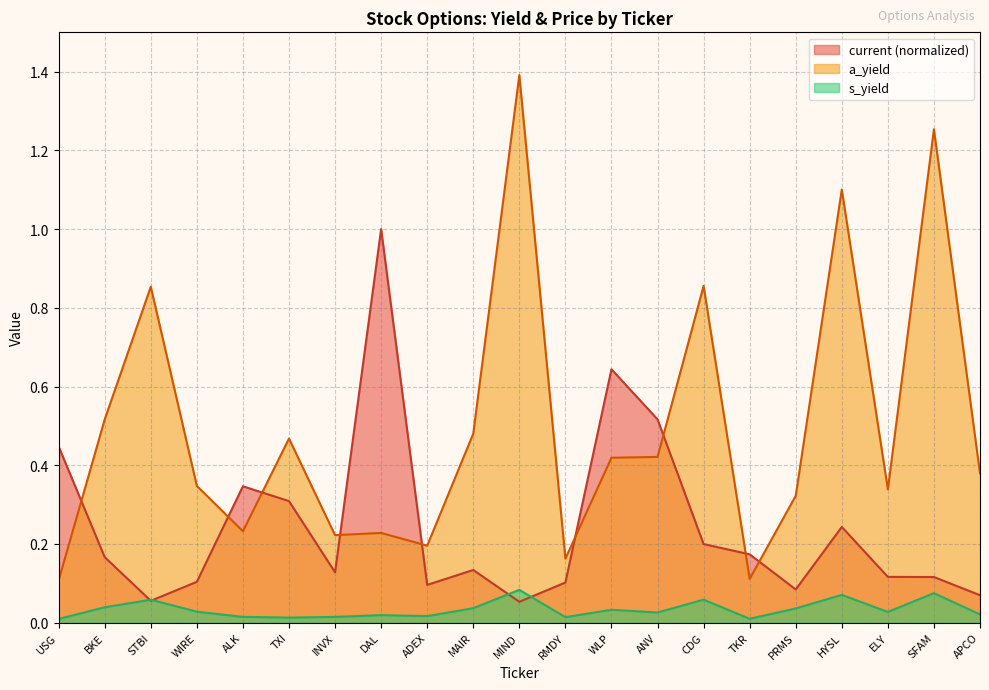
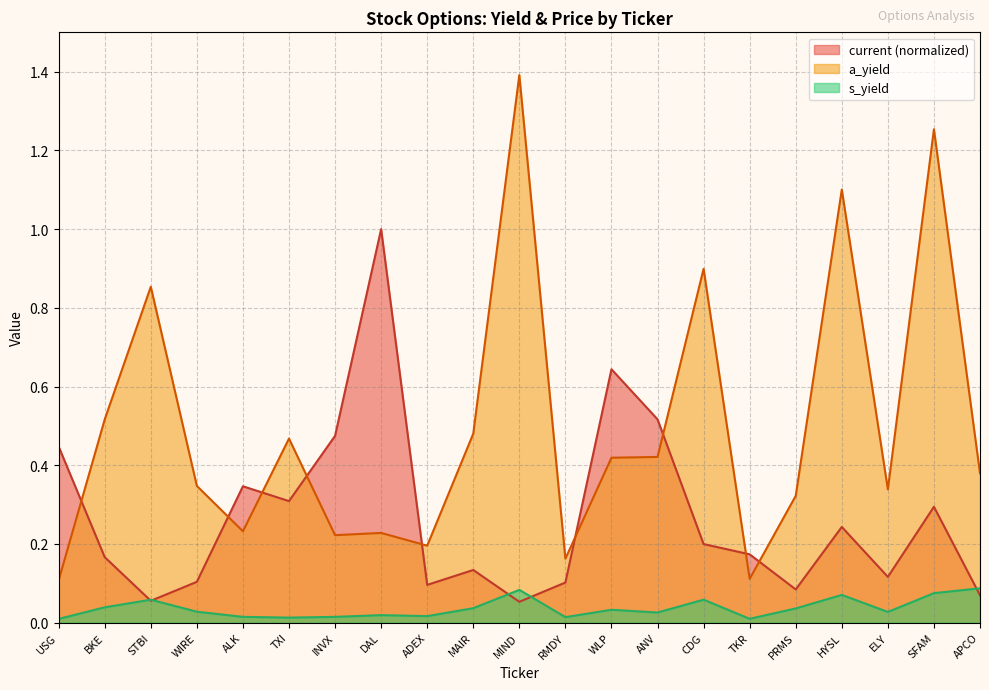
  {
    "current (normalized)": {
      "USG": 0.45,
      "BKE": 0.17,
      "WIRE": 0.10,
      "ALK": 0.35,
      "TXI": 0.31,
-     "INVX": 0.13,
+     "INVX": 0.47,
      "DAL": 1.00,
      "ADEX": 0.10,
      "MAIR": 0.13,
      "MIND": 0.05,
      "RMDY": 0.10,
      "WLP": 0.64,
      "ANV": 0.52,
      "CDG": 0.20,
      "TKR": 0.17,
      "PRMS": 0.08,
      "HYSL": 0.24,
      "ELY": 0.12,
-     "SFAM": 0.12,
+     "SFAM": 0.29,
      "APCO": 0.07
    },
    "a_yield": {
      "USG": 0.11,
      "BKE": 0.52,
      "STBI": 0.85,
      "WIRE": 0.35,
      "ALK": 0.23,
      "TXI": 0.47,
      "INVX": 0.22,
      "DAL": 0.23,
      "ADEX": 0.20,
      "MAIR": 0.48,
      "MIND": 1.39,
      "RMDY": 0.16,
      "WLP": 0.42,
      "ANV": 0.42,
-     "CDG": 0.86,
+     "CDG": 0.90,
      "TKR": 0.11,
      "PRMS": 0.32,
      "HYSL": 1.10,
      "ELY": 0.34,
      "SFAM": 1.25,
      "APCO": 0.38
    },
    "s_yield": {
      "USG": 0.01,
      "BKE": 0.04,
      "WIRE": 0.03,
      "ALK": 0.01,
      "TXI": 0.01,
      "INVX": 0.01,
      "DAL": 0.02,
      "ADEX": 0.02,
      "MAIR": 0.04,
      "MIND": 0.08,
      "RMDY": 0.01,
      "WLP": 0.03,
      "ANV": 0.03,
      "CDG": 0.06,
      "TKR": 0.01,
      "PRMS": 0.04,
      "HYSL": 0.07,
      "ELY": 0.03,
      "SFAM": 0.07,
-     "APCO": 0.02
+     "APCO": 0.09
    }
  }
